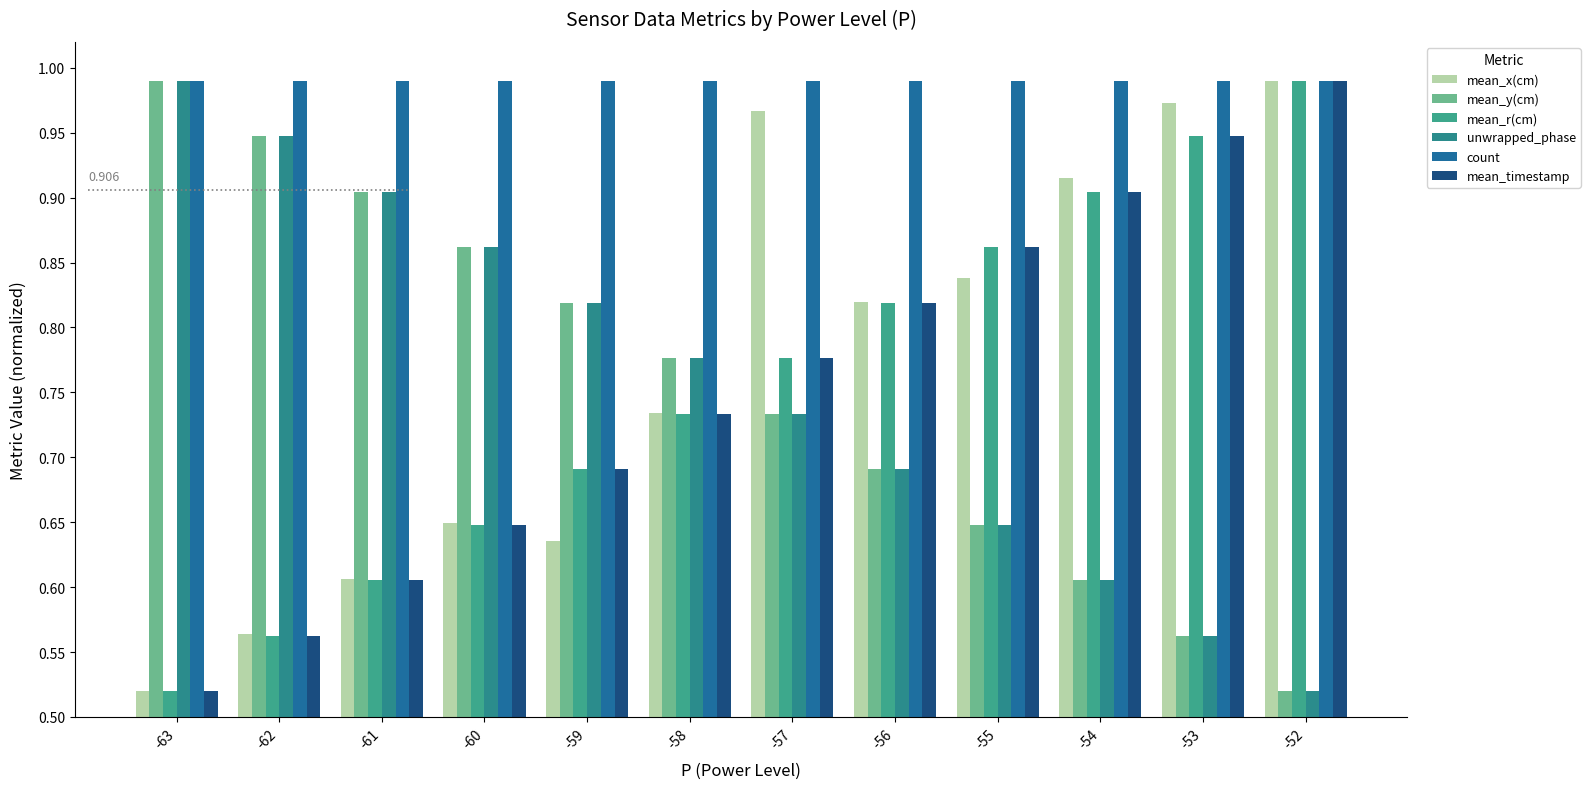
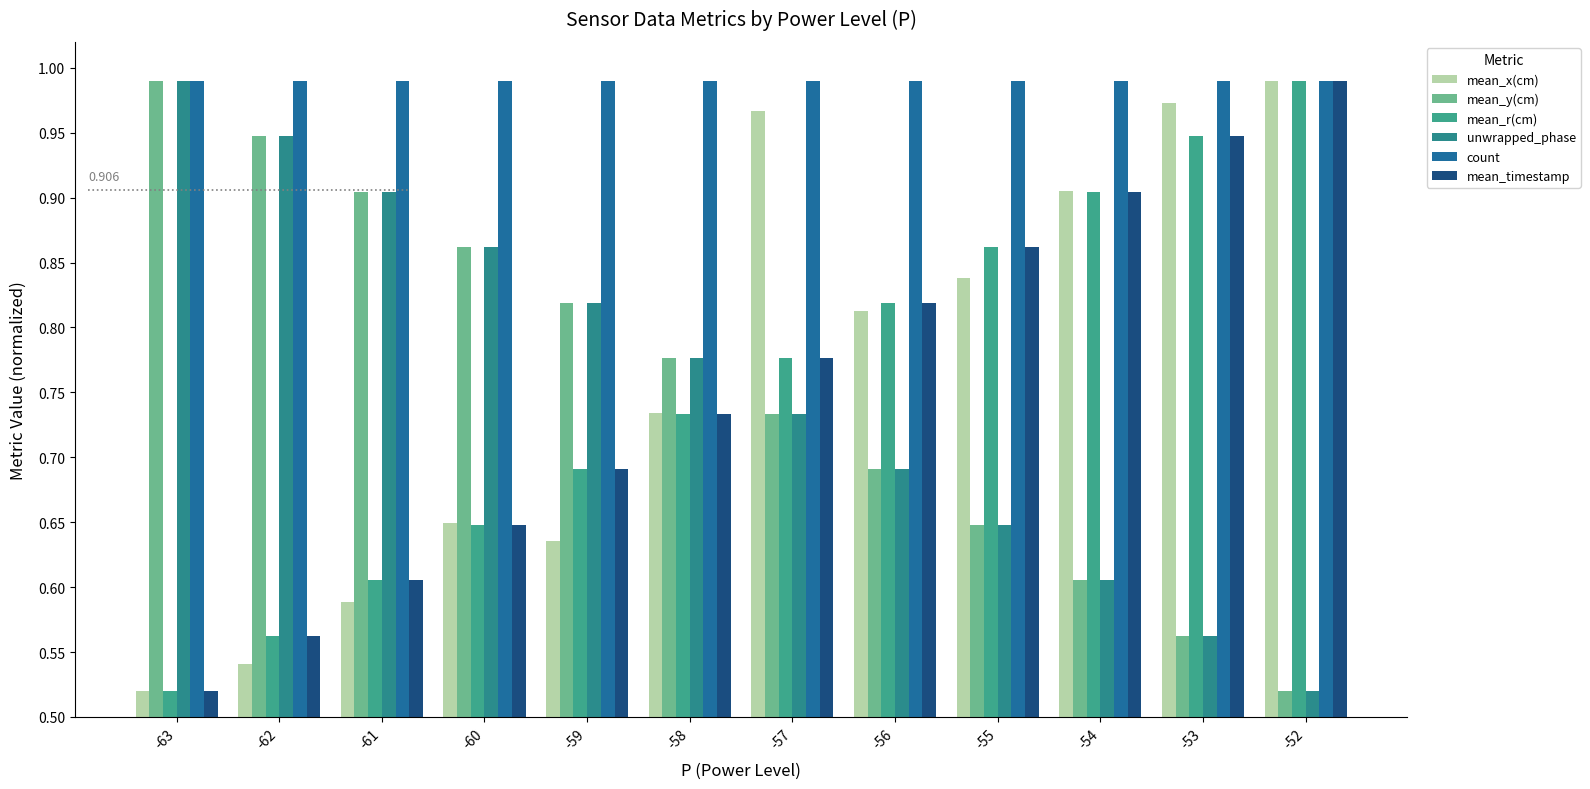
  {
    "mean_x(cm)": {
      "-63": 0.520,
-     "-62": 0.564,
-     "-61": 0.606,
+     "-62": 0.541,
+     "-61": 0.588,
      "-60": 0.649,
      "-59": 0.636,
      "-58": 0.734,
      "-57": 0.967,
-     "-56": 0.820,
+     "-56": 0.813,
      "-55": 0.838,
-     "-54": 0.915,
+     "-54": 0.905,
      "-53": 0.973,
      "-52": 0.990
    }
  }
